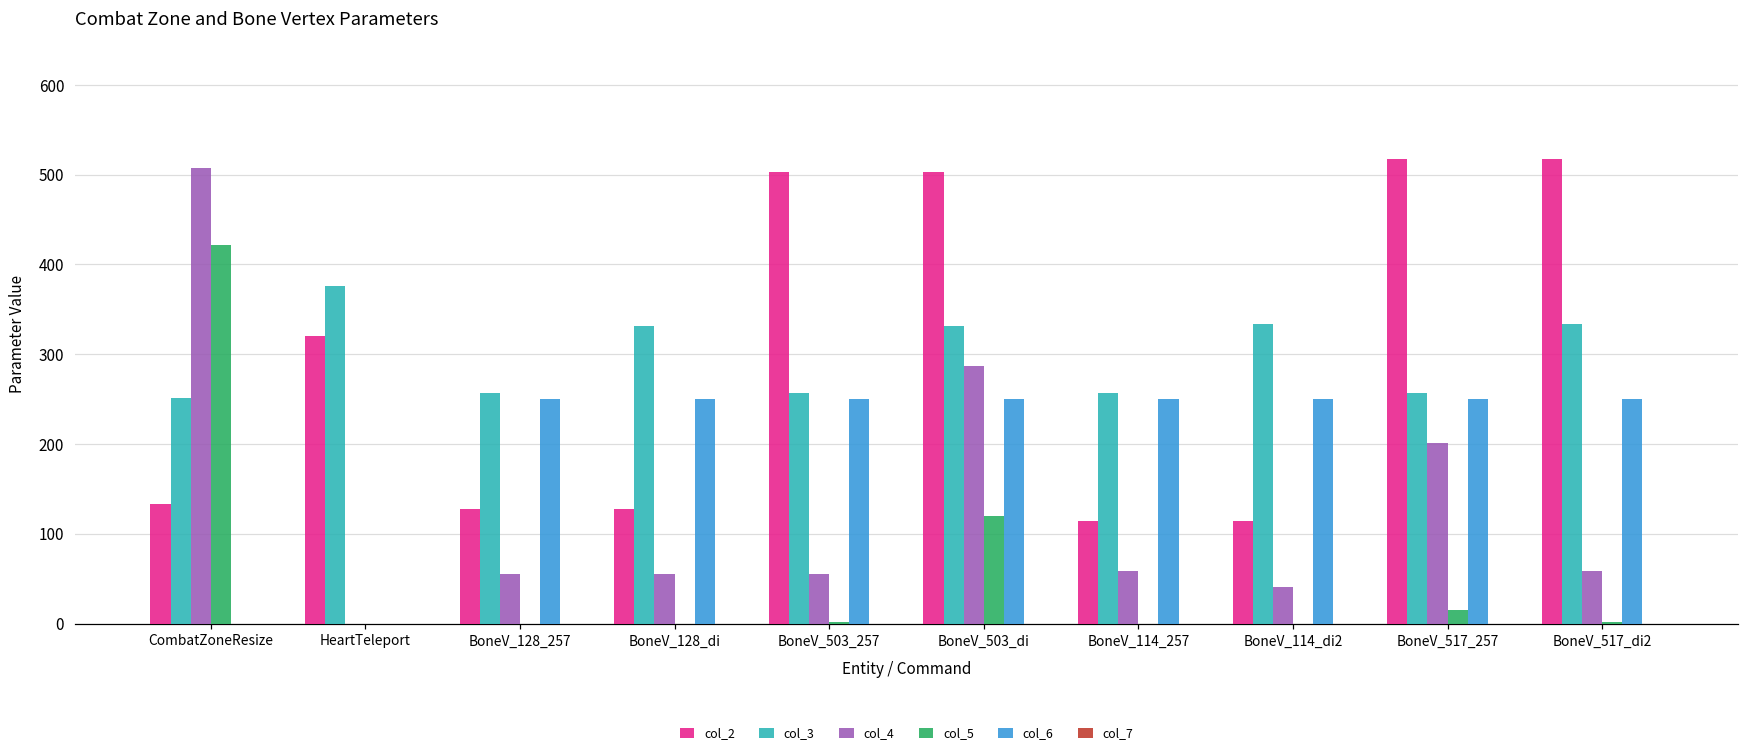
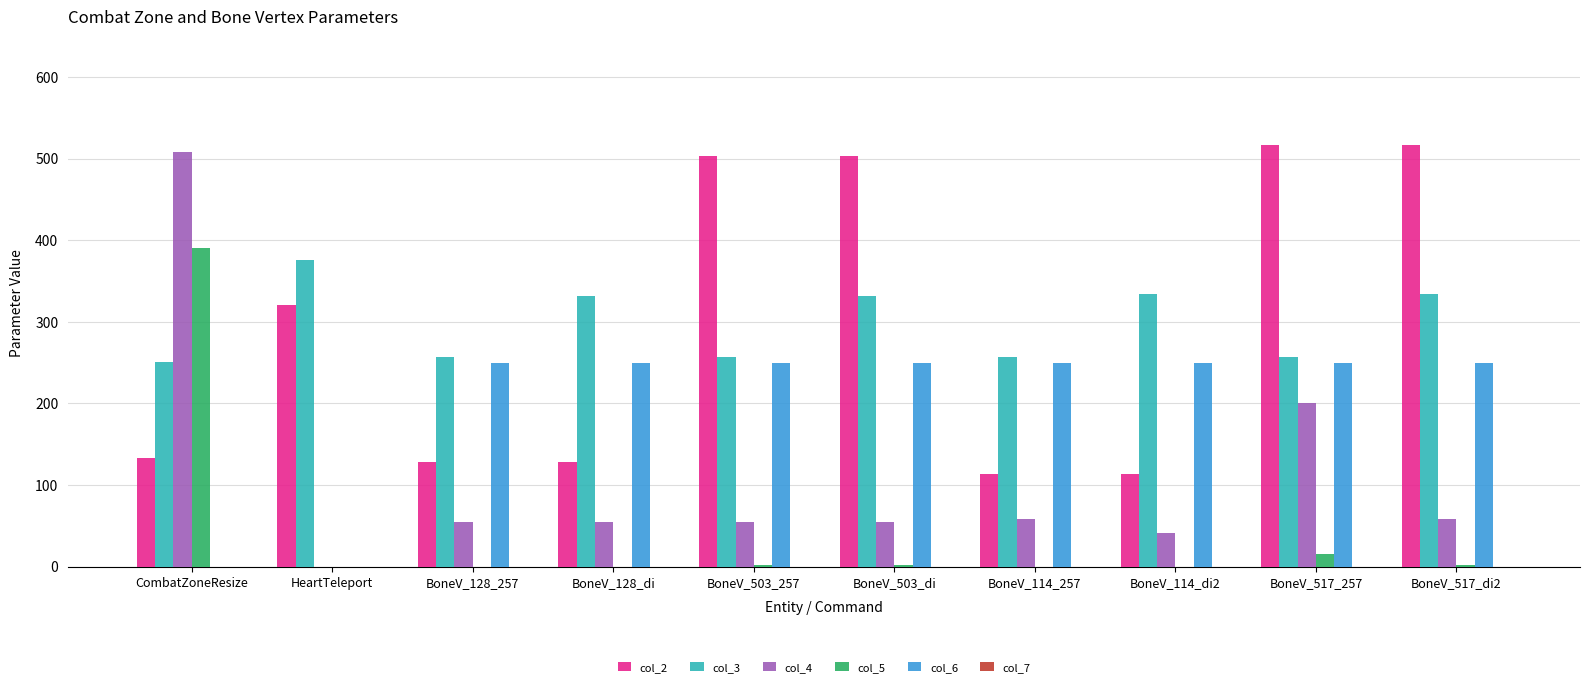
  {
    "col_2": {
      "CombatZoneResize": 130,
      "HeartTeleport": 320,
      "BoneV_128_257": 130,
      "BoneV_128_di": 130,
      "BoneV_503_257": 500,
      "BoneV_503_di": 500,
      "BoneV_114_257": 110,
      "BoneV_114_di2": 110,
      "BoneV_517_257": 520,
      "BoneV_517_di2": 520
    },
    "col_4": {
      "CombatZoneResize": 510,
      "HeartTeleport": 0,
      "BoneV_128_257": 60,
      "BoneV_128_di": 60,
      "BoneV_503_257": 60,
-     "BoneV_503_di": 290,
+     "BoneV_503_di": 60,
      "BoneV_114_257": 60,
      "BoneV_114_di2": 40,
      "BoneV_517_257": 200,
      "BoneV_517_di2": 60
    },
    "col_5": {
-     "CombatZoneResize": 420,
+     "CombatZoneResize": 390,
      "HeartTeleport": 0,
      "BoneV_128_257": 0,
      "BoneV_128_di": 0,
-     "BoneV_503_di": 120,
+     "BoneV_503_di": 0,
      "BoneV_114_257": 0,
      "BoneV_114_di2": 0,
      "BoneV_517_257": 20
    },
    "col_7": {
      "CombatZoneResize": 0,
      "HeartTeleport": 0,
      "BoneV_128_257": 0,
      "BoneV_128_di": 0,
      "BoneV_503_257": 0,
      "BoneV_503_di": 0,
      "BoneV_114_257": 0,
      "BoneV_114_di2": 0,
      "BoneV_517_257": 0,
      "BoneV_517_di2": 0
    }
  }
